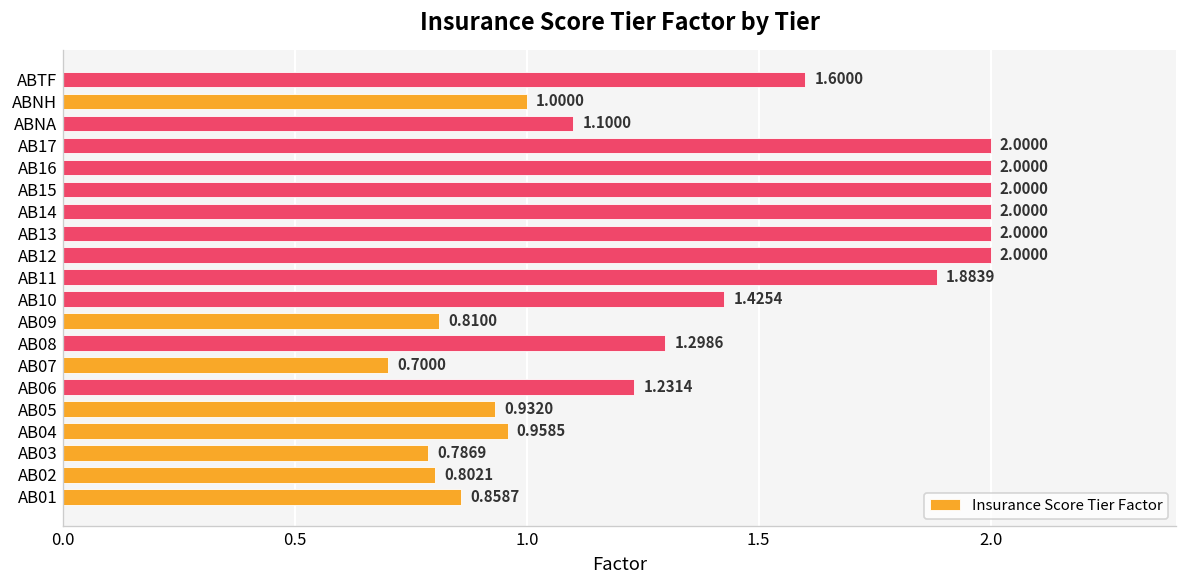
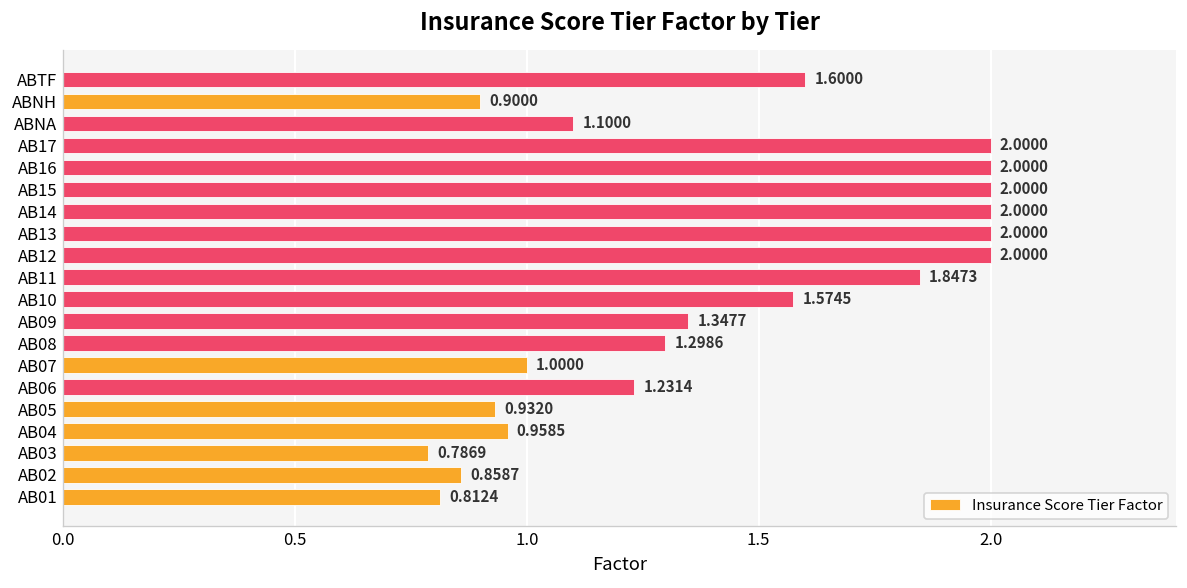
  {
    "ABTF": 1.6000,
-   "ABNH": 1.0000,
+   "ABNH": 0.9000,
    "ABNA": 1.1000,
    "AB17": 2.0000,
    "AB16": 2.0000,
    "AB15": 2.0000,
    "AB14": 2.0000,
    "AB13": 2.0000,
    "AB12": 2.0000,
-   "AB11": 1.8839,
-   "AB10": 1.4254,
-   "AB09": 0.8100,
+   "AB11": 1.8473,
+   "AB10": 1.5745,
+   "AB09": 1.3477,
    "AB08": 1.2986,
-   "AB07": 0.7000,
+   "AB07": 1.0000,
    "AB06": 1.2314,
    "AB05": 0.9320,
    "AB04": 0.9585,
    "AB03": 0.7869,
-   "AB02": 0.8021,
-   "AB01": 0.8587
+   "AB02": 0.8587,
+   "AB01": 0.8124
  }
